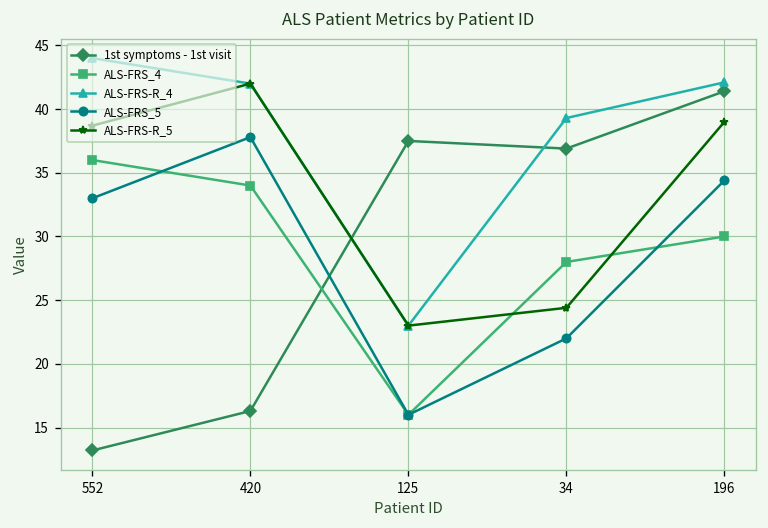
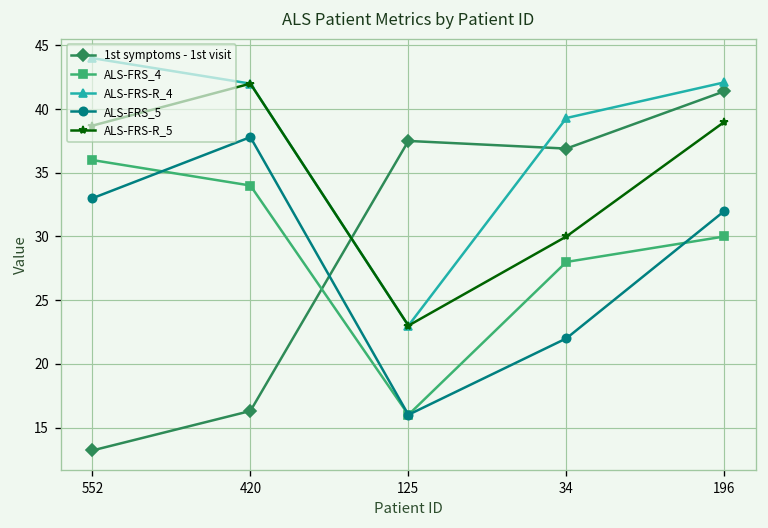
  {
    "ALS-FRS-R_4": {
      "34": 39.3,
      "196": 42.1
    },
    "ALS-FRS_5": {
      "552": 33.0,
      "420": 37.8,
      "34": 22.0,
-     "196": 34.4
+     "196": 32.0
    },
    "ALS-FRS-R_5": {
-     "34": 24.4,
+     "34": 30.0,
      "196": 39.0
    }
  }
